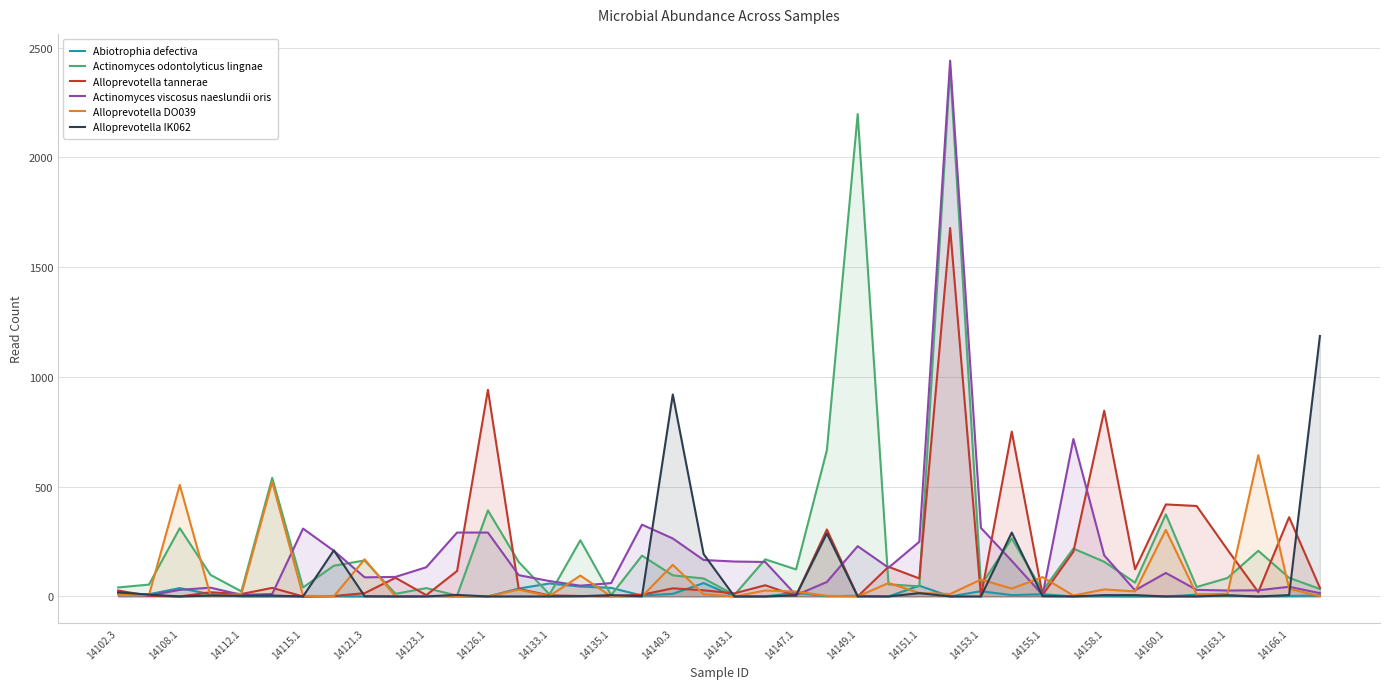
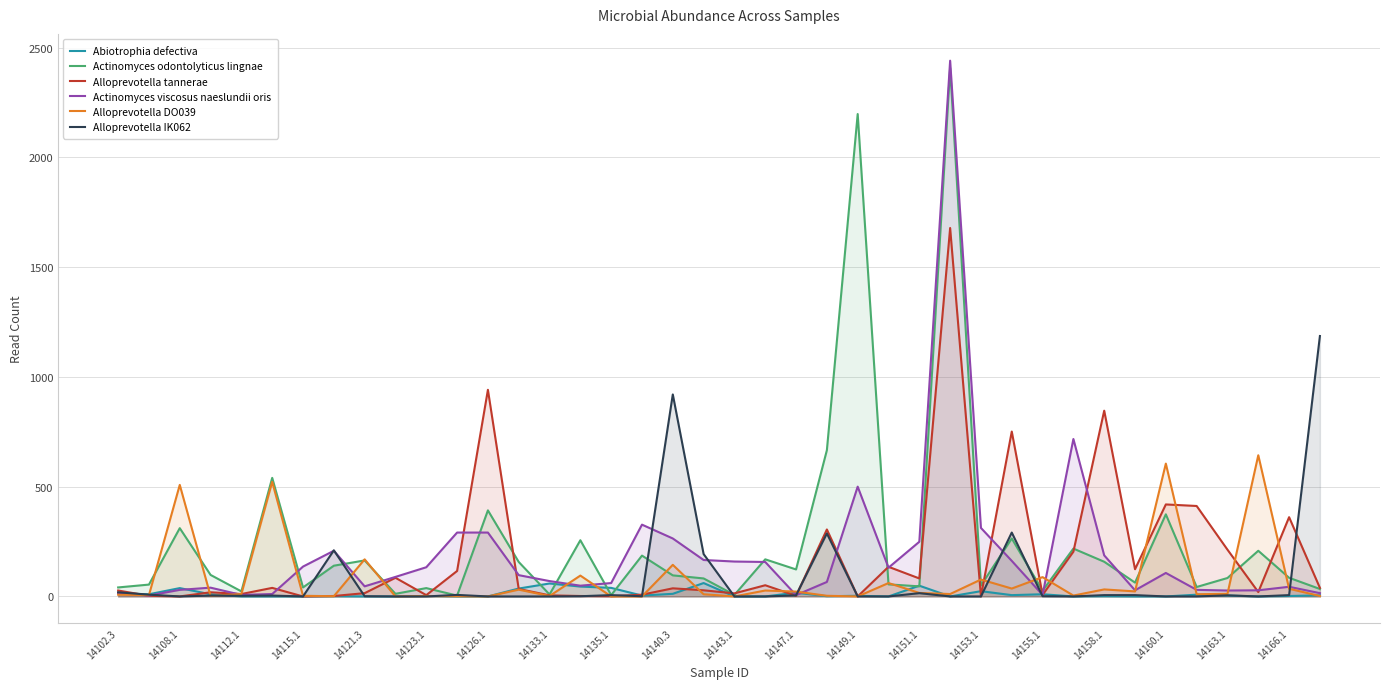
  {
    "Abiotrophia defectiva": {
      "14135.1": 40,
      "14140.3": 10,
      "14153.1": 20
    },
    "Actinomyces odontolyticus lingnae": {
      "14102.3": 40,
      "14108.1": 310,
      "14112.1": 20,
      "14115.1": 40,
      "14123.1": 40,
      "14126.1": 390,
      "14140.3": 100,
      "14147.1": 120,
      "14149.1": 2200,
      "14153.1": 50,
      "14155.1": 30,
      "14158.1": 160,
      "14160.1": 370,
      "14163.1": 80,
      "14166.1": 90
    },
    "Alloprevotella tannerae": {
      "14121.3": 20,
      "14126.1": 940,
      "14140.3": 40,
      "14151.1": 80,
      "14158.1": 850,
      "14160.1": 420,
      "14163.1": 210,
      "14166.1": 360
    },
    "Actinomyces viscosus naeslundii oris": {
-     "14115.1": 310,
-     "14121.3": 90,
+     "14115.1": 140,
+     "14121.3": 50,
      "14123.1": 130,
      "14126.1": 290,
      "14135.1": 60,
      "14140.3": 260,
      "14143.1": 160,
-     "14149.1": 230,
+     "14149.1": 500,
      "14151.1": 250,
      "14153.1": 310,
      "14158.1": 190,
      "14160.1": 110,
      "14163.1": 30
    },
    "Alloprevotella DO039": {
      "14108.1": 510,
      "14140.3": 140,
      "14153.1": 80,
      "14155.1": 90,
      "14158.1": 30,
-     "14160.1": 300
+     "14160.1": 610
    },
    "Alloprevotella IK062": {
      "14140.3": 920
    }
  }
